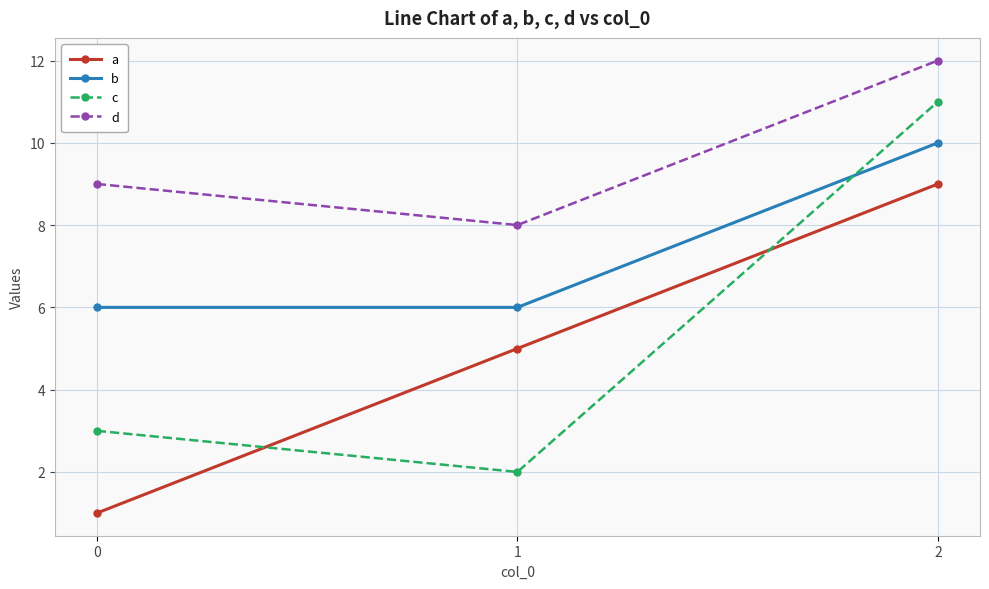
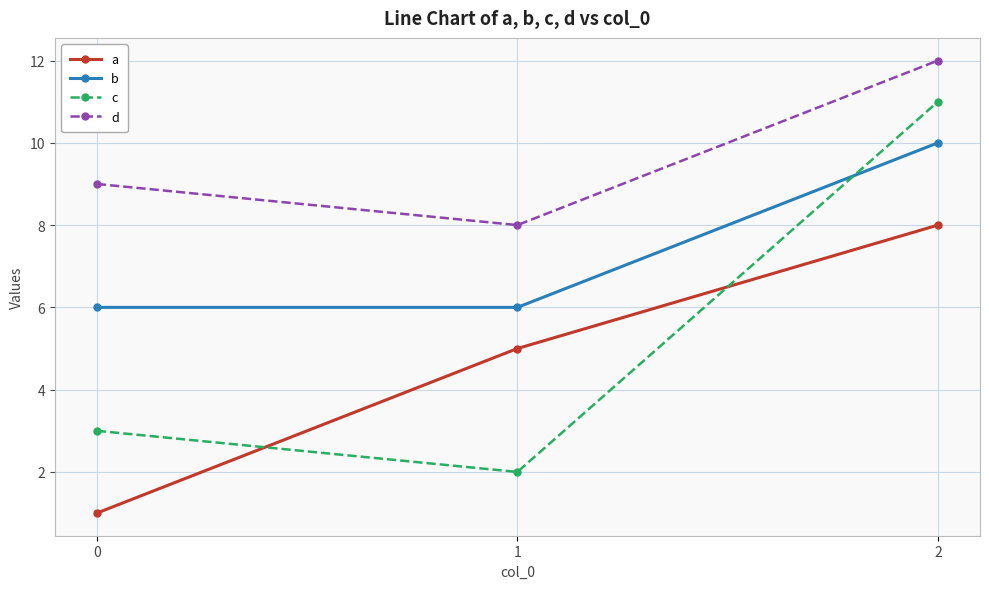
  {
    "a": {
      "0": 1,
      "1": 5,
-     "2": 9
+     "2": 8
    },
    "b": {
      "0": 6,
      "1": 6,
      "2": 10
    },
    "c": {
      "0": 3,
      "1": 2,
      "2": 11
    },
    "d": {
      "0": 9,
      "1": 8,
      "2": 12
    }
  }
